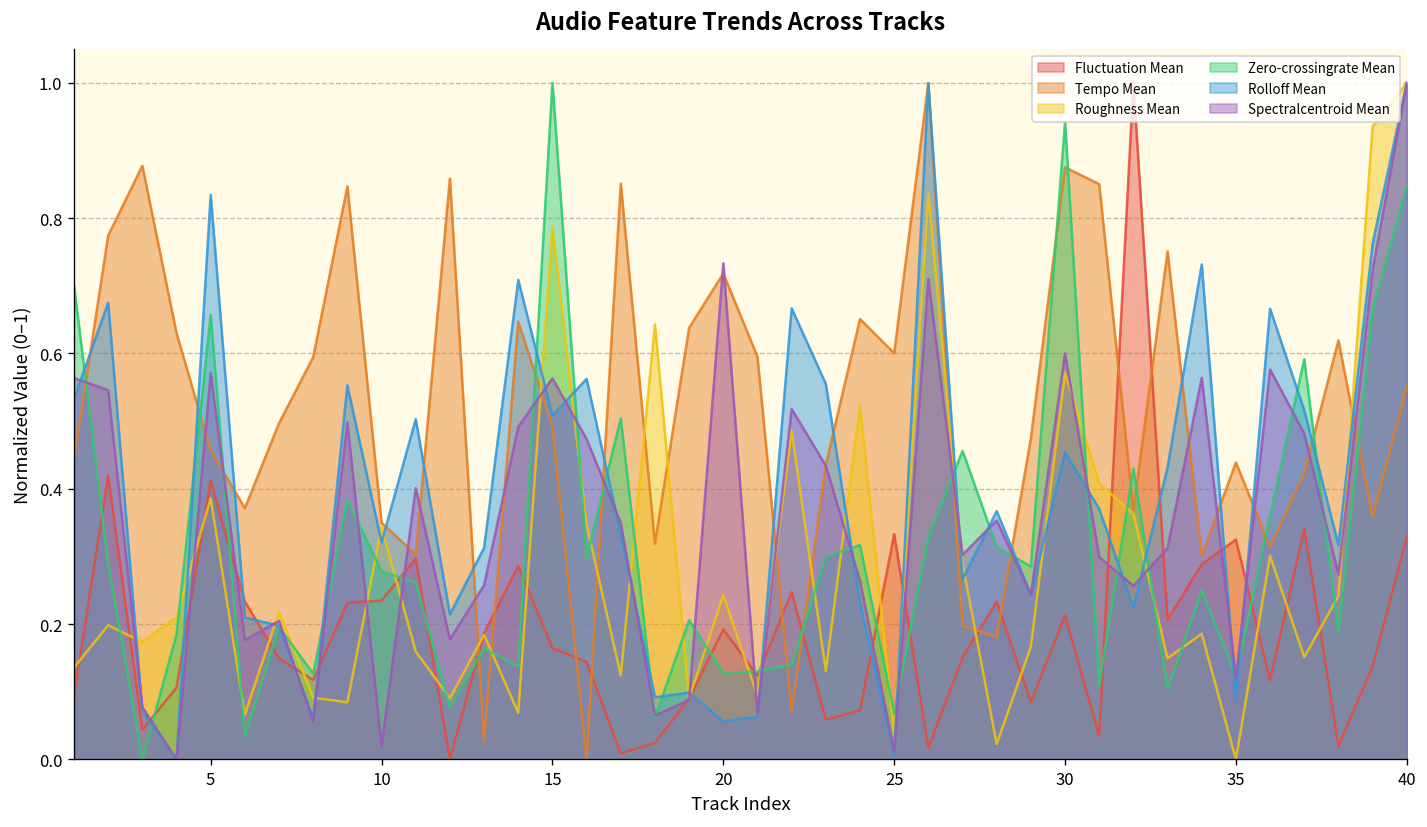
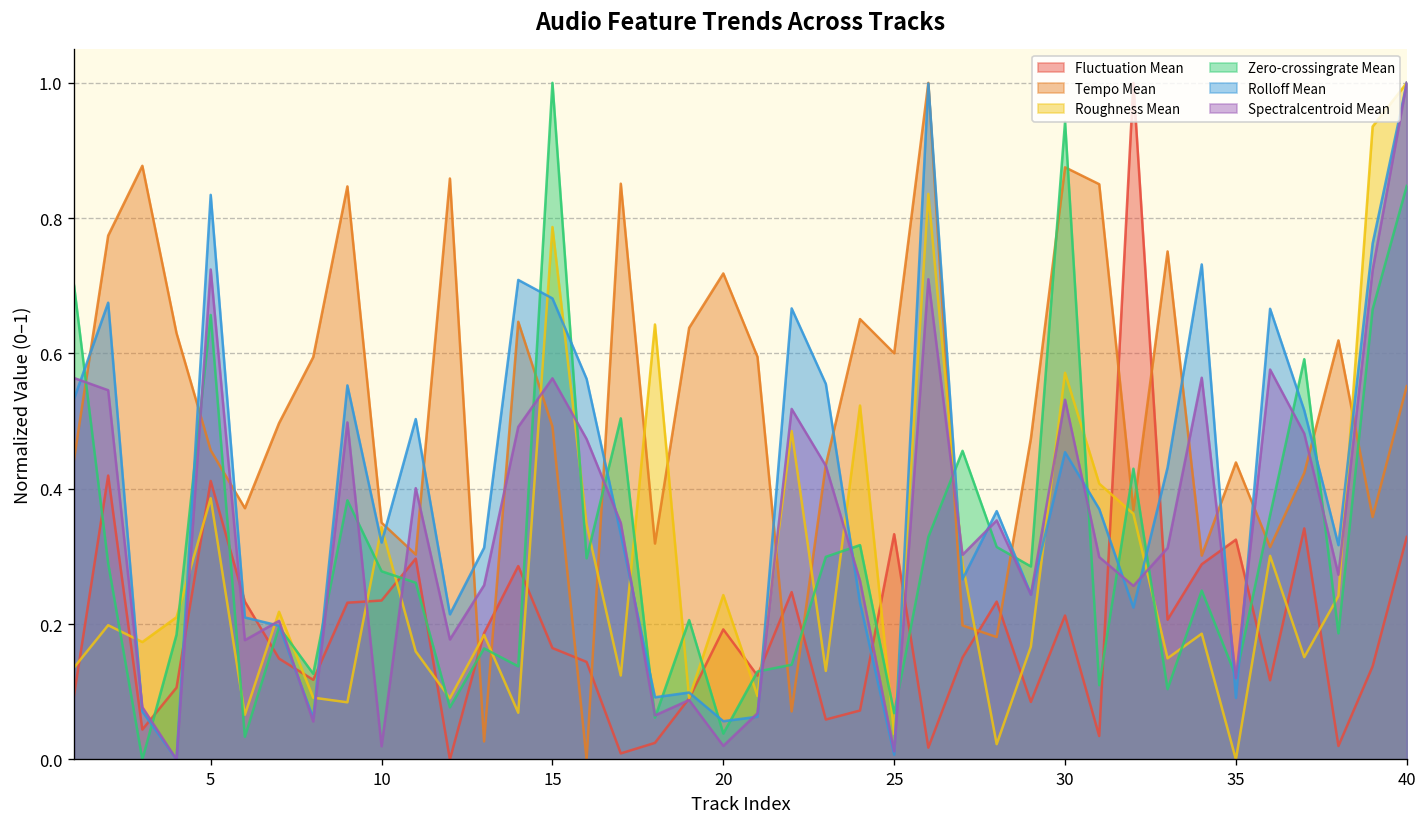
  {
    "Zero-crossingrate Mean": {
      "5": 0.66,
      "10": 0.28,
      "15": 1.00,
-     "20": 0.13,
+     "20": 0.04,
      "25": 0.07,
      "30": 0.94,
      "40": 0.85
    },
    "Rolloff Mean": {
      "5": 0.83,
      "10": 0.32,
-     "15": 0.51,
+     "15": 0.68,
      "20": 0.06,
      "25": 0.01,
      "30": 0.45,
      "35": 0.09
    },
    "Spectralcentroid Mean": {
-     "5": 0.57,
+     "5": 0.72,
      "10": 0.02,
      "15": 0.56,
-     "20": 0.73,
+     "20": 0.02,
      "25": 0.01,
-     "30": 0.60
+     "30": 0.53
    }
  }
